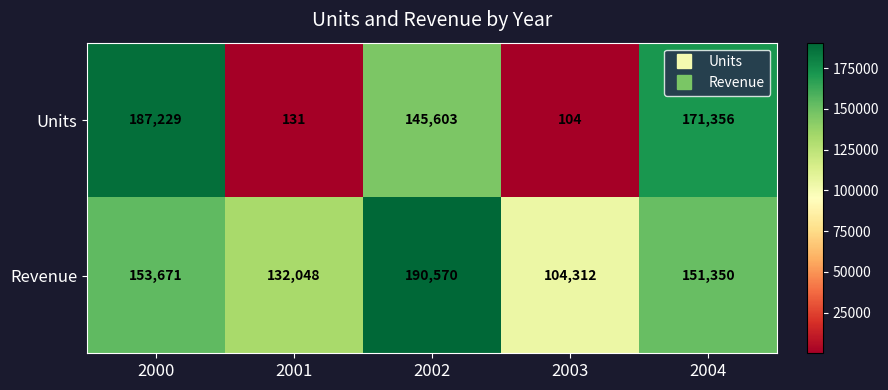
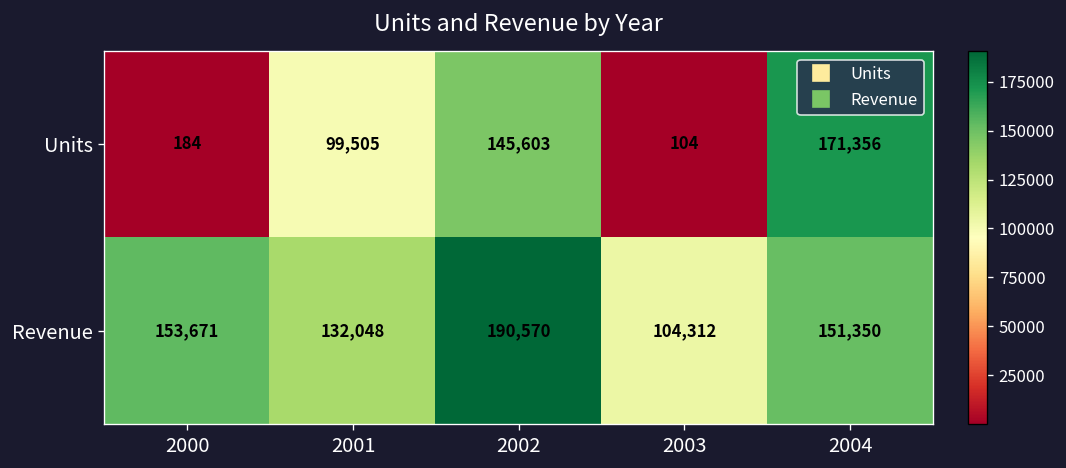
  {
    "Units": {
-     "2000": "187,229",
-     "2001": "131",
+     "2000": "184",
+     "2001": "99,505",
      "2002": "145,603",
      "2003": "104",
      "2004": "171,356"
    },
    "Revenue": {
      "2000": "153,671",
      "2001": "132,048",
      "2002": "190,570",
      "2003": "104,312",
      "2004": "151,350"
    }
  }
